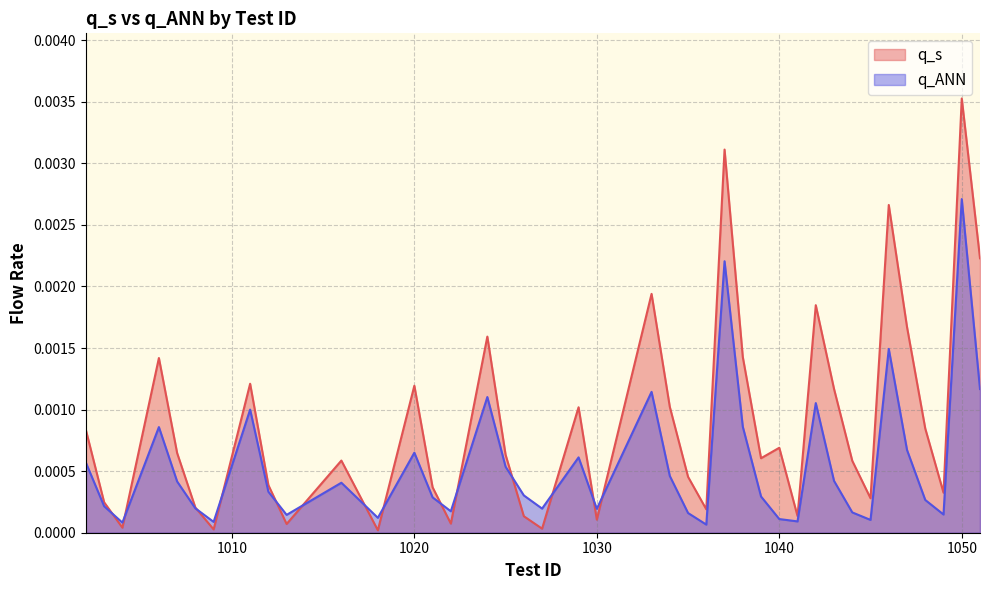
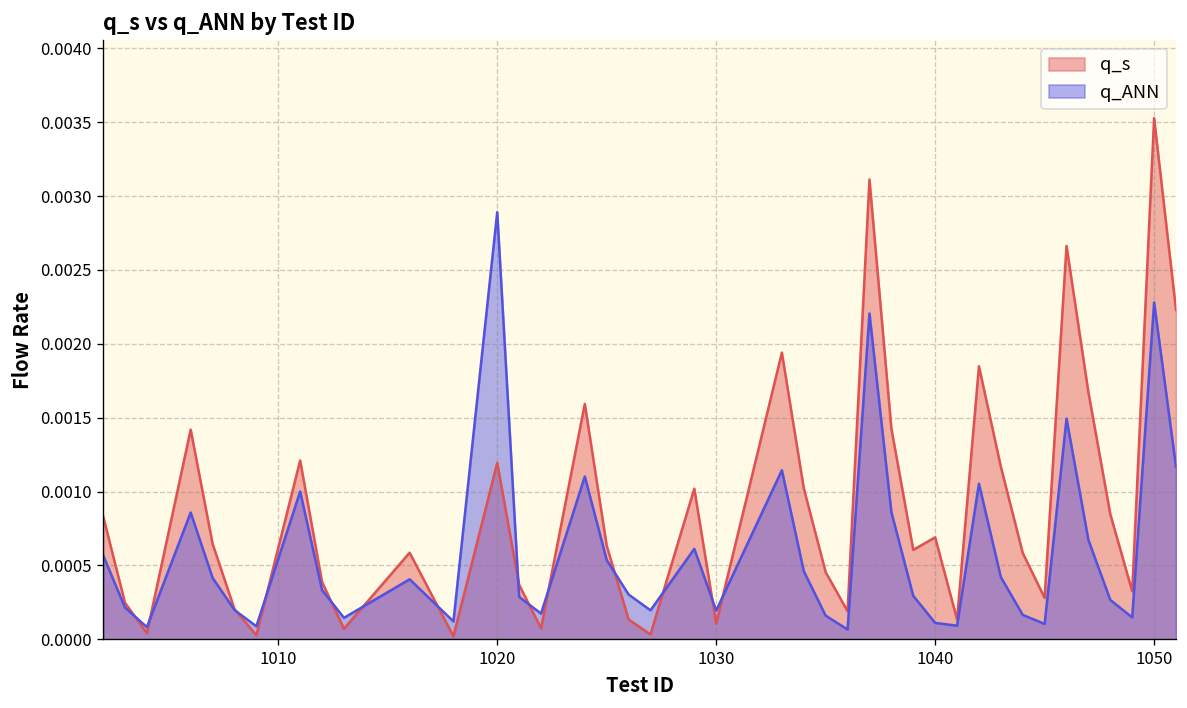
  {
    "q_s": {
      "1020": 0.00119,
      "1030": 0.00011,
      "1040": 0.00069,
      "1050": 0.00353
    },
    "q_ANN": {
-     "1020": 0.00065,
+     "1020": 0.00289,
      "1030": 0.00019,
      "1040": 0.00011,
-     "1050": 0.00271
+     "1050": 0.00228
    }
  }
